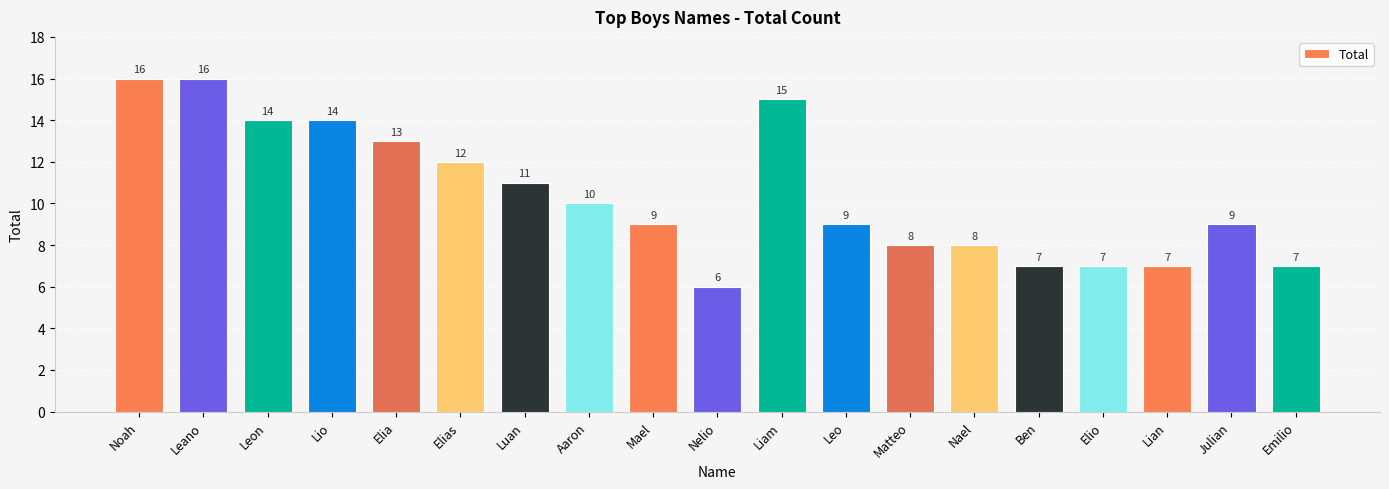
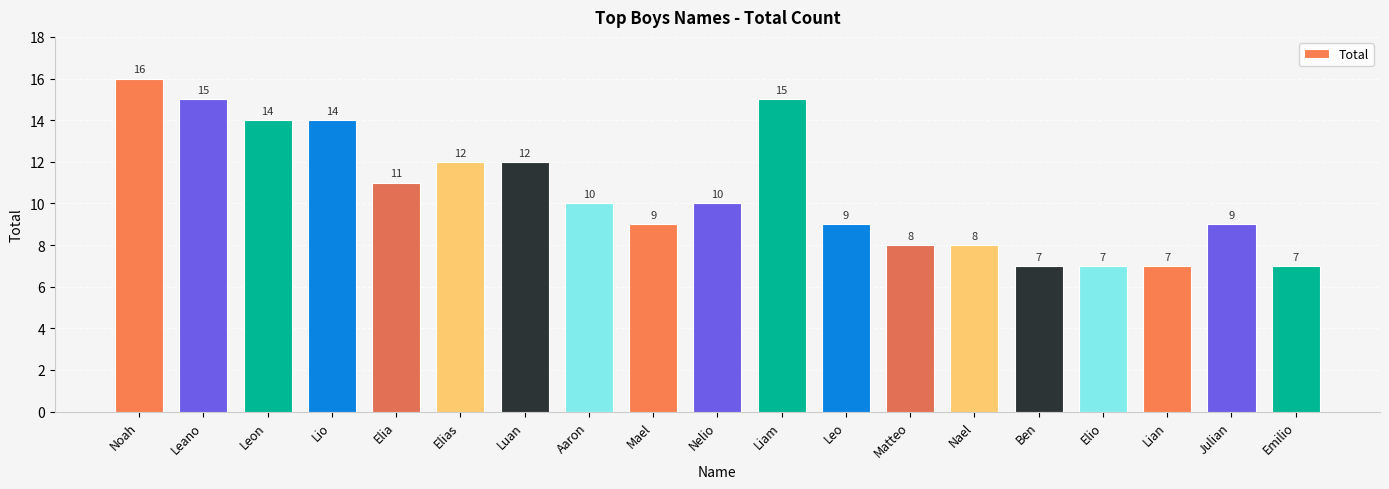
  {
    "Noah": 16,
-   "Leano": 16,
+   "Leano": 15,
    "Leon": 14,
    "Lio": 14,
-   "Elia": 13,
+   "Elia": 11,
    "Elias": 12,
-   "Luan": 11,
+   "Luan": 12,
    "Aaron": 10,
    "Mael": 9,
-   "Nelio": 6,
+   "Nelio": 10,
    "Liam": 15,
    "Leo": 9,
    "Matteo": 8,
    "Nael": 8,
    "Ben": 7,
    "Elio": 7,
    "Lian": 7,
    "Julian": 9,
    "Emilio": 7
  }
